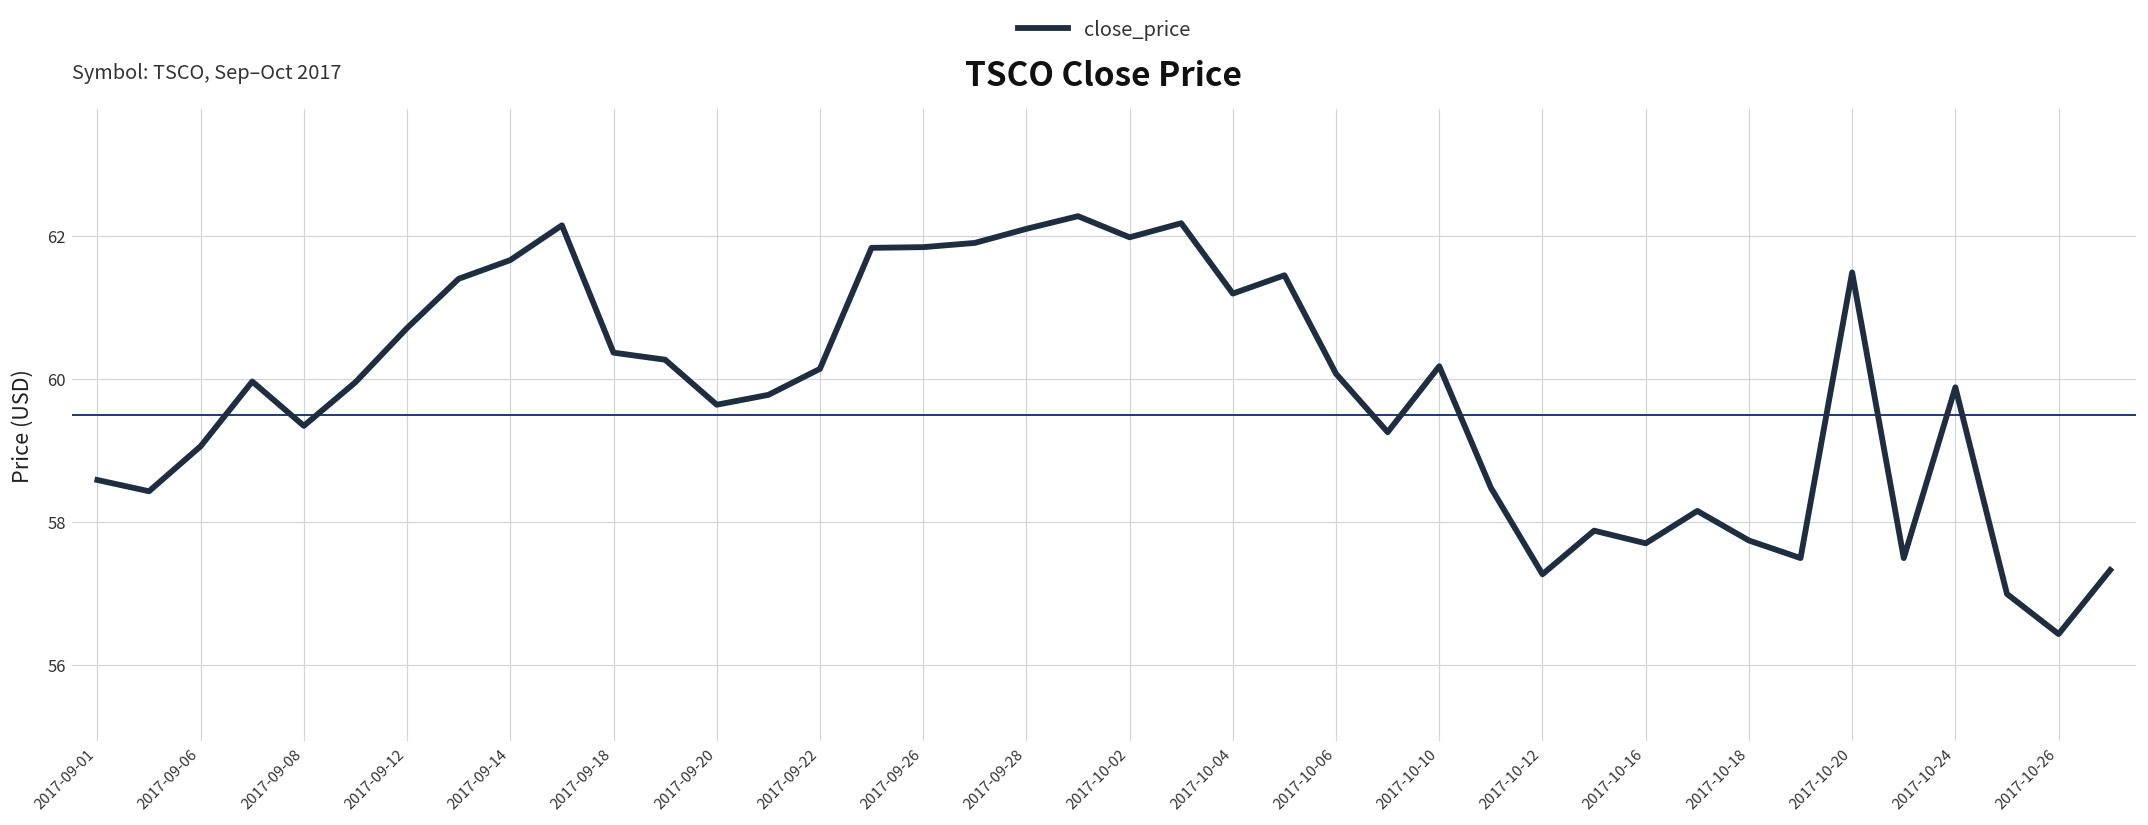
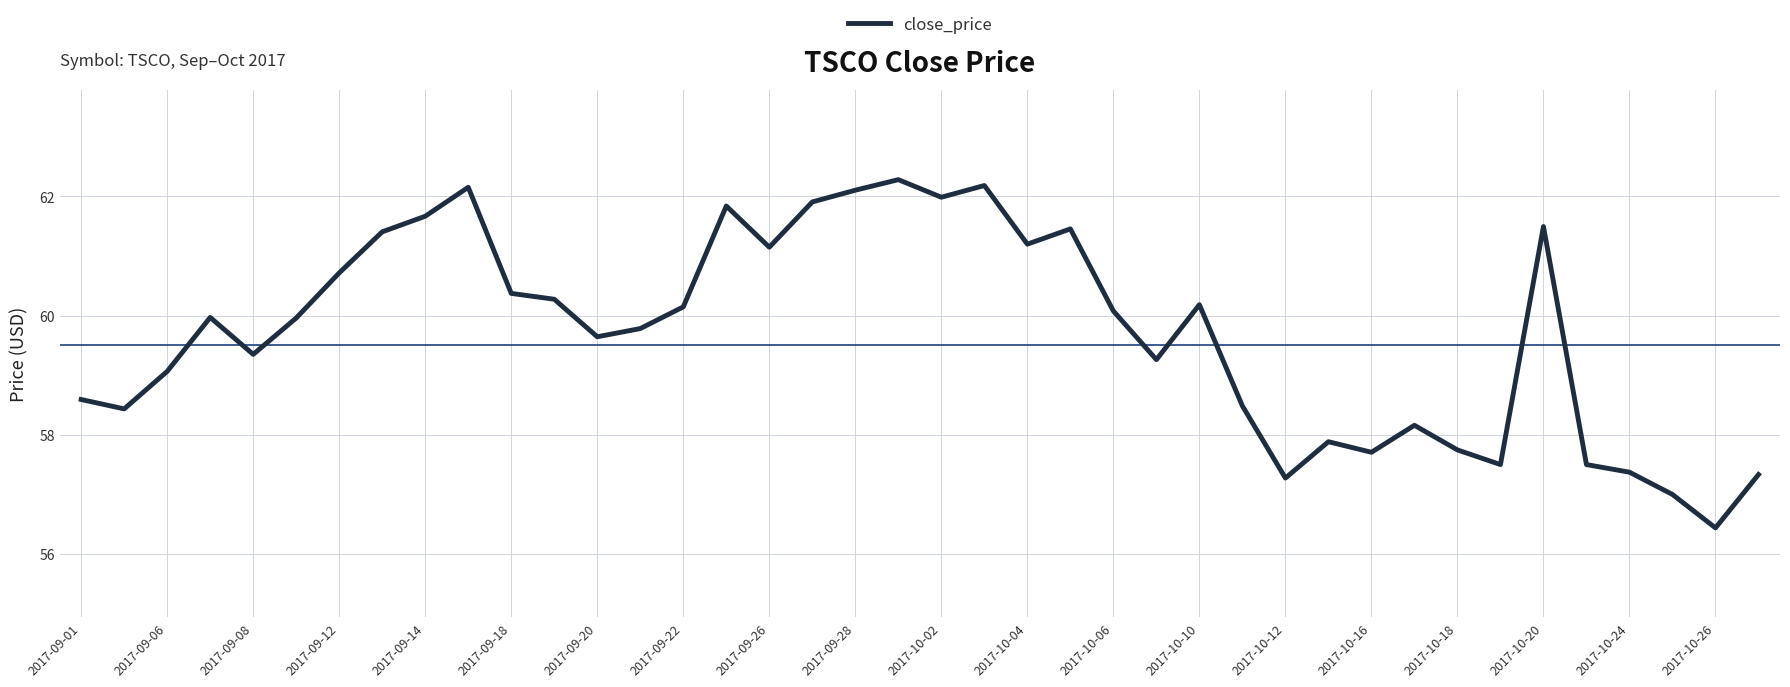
  {
    "2017-09-01": 58.6,
    "2017-09-06": 59.1,
    "2017-09-08": 59.3,
    "2017-09-12": 60.7,
    "2017-09-14": 61.7,
    "2017-09-18": 60.4,
    "2017-09-20": 59.6,
    "2017-09-22": 60.1,
-   "2017-09-26": 61.8,
+   "2017-09-26": 61.1,
    "2017-09-28": 62.1,
    "2017-10-02": 62.0,
    "2017-10-04": 61.2,
    "2017-10-06": 60.1,
    "2017-10-10": 60.2,
    "2017-10-12": 57.3,
    "2017-10-16": 57.7,
    "2017-10-18": 57.7,
    "2017-10-20": 61.5,
-   "2017-10-24": 59.9,
+   "2017-10-24": 57.4,
    "2017-10-26": 56.4
  }
